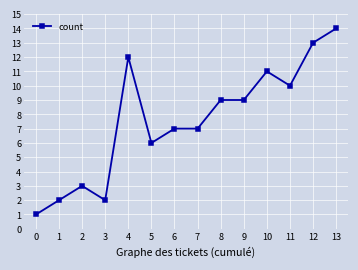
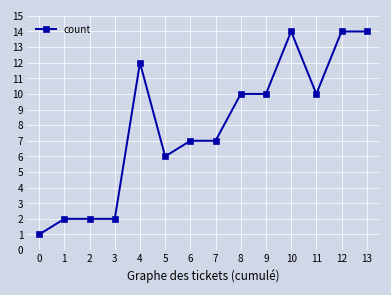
  {
    "0": 1,
    "1": 2,
-   "2": 3,
+   "2": 2,
    "3": 2,
    "4": 12,
    "5": 6,
    "6": 7,
    "7": 7,
-   "8": 9,
-   "9": 9,
-   "10": 11,
+   "8": 10,
+   "9": 10,
+   "10": 14,
    "11": 10,
-   "12": 13,
+   "12": 14,
    "13": 14
  }
